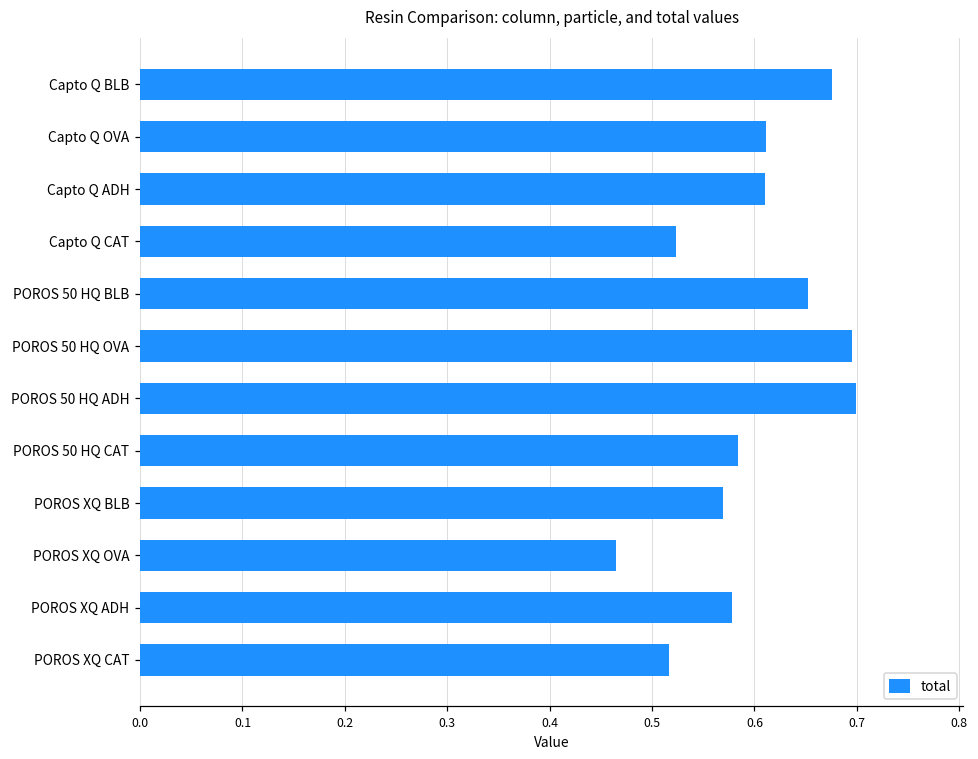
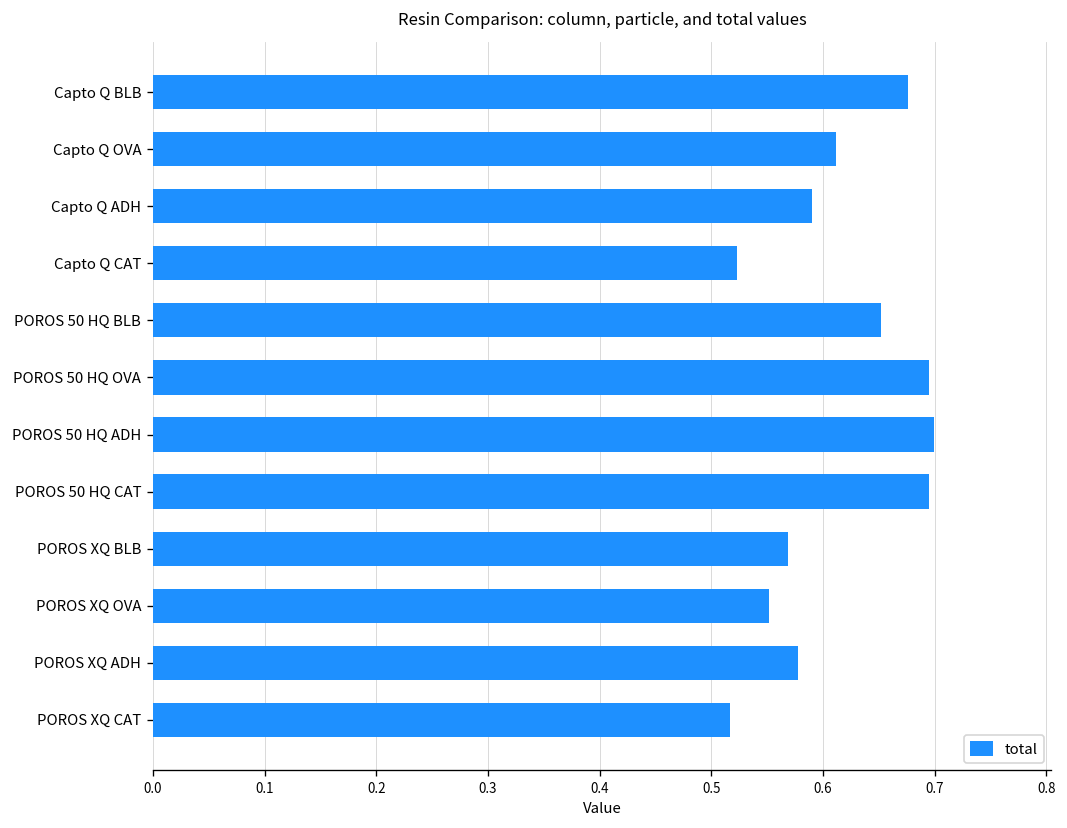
  {
    "Capto Q BLB": 0.68,
    "Capto Q OVA": 0.61,
-   "Capto Q ADH": 0.61,
+   "Capto Q ADH": 0.59,
    "Capto Q CAT": 0.52,
    "POROS 50 HQ BLB": 0.65,
    "POROS 50 HQ OVA": 0.70,
    "POROS 50 HQ ADH": 0.70,
-   "POROS 50 HQ CAT": 0.58,
+   "POROS 50 HQ CAT": 0.69,
    "POROS XQ BLB": 0.57,
-   "POROS XQ OVA": 0.47,
+   "POROS XQ OVA": 0.55,
    "POROS XQ ADH": 0.58,
    "POROS XQ CAT": 0.52
  }
